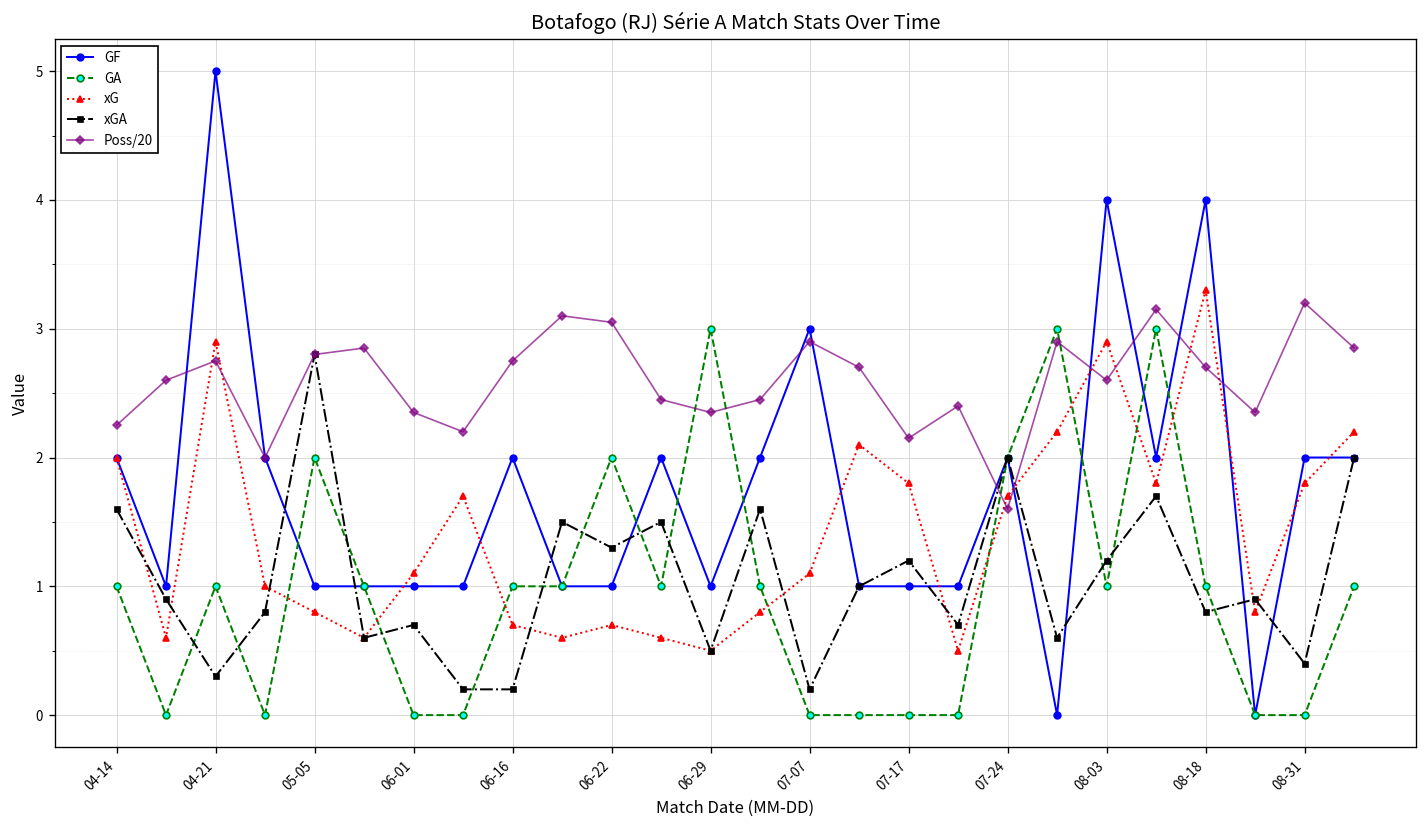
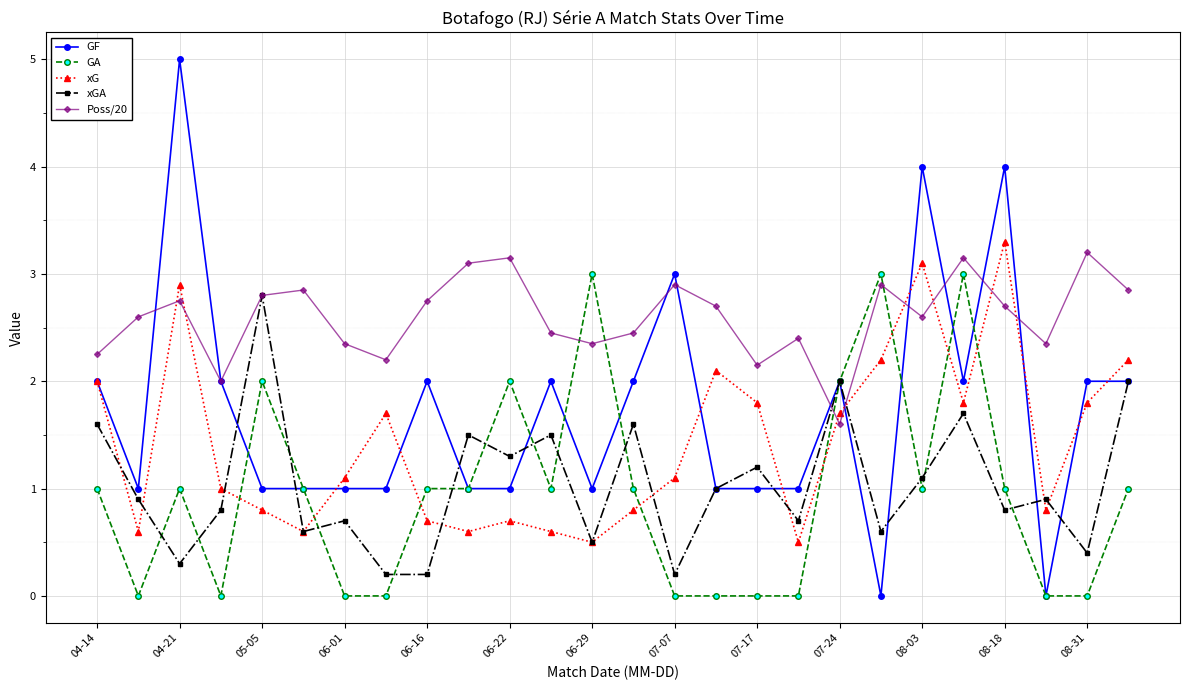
  {
    "GF": {
      "04-21": 5.00,
      "05-05": 1.00,
      "06-01": 1.00,
      "06-16": 2.00,
      "06-22": 1.00,
      "06-29": 1.00,
      "07-07": 3.00,
      "07-17": 1.00,
      "08-03": 4.00,
      "08-18": 4.00,
      "08-31": 2.00
    },
    "GA": {
      "04-14": 1.00,
      "04-21": 1.00,
      "05-05": 2.00,
      "06-01": 0.00,
      "06-16": 1.00,
      "06-22": 2.00,
      "06-29": 3.00,
      "07-07": 0.00,
      "07-17": 0.00,
      "08-03": 1.00,
      "08-18": 1.00,
      "08-31": 0.00
    },
    "xG": {
      "04-21": 2.9,
      "05-05": 0.8,
      "06-01": 1.1,
      "06-16": 0.7,
      "06-22": 0.7,
      "07-07": 1.1,
      "07-17": 1.8,
      "07-24": 1.7,
-     "08-03": 2.9,
+     "08-03": 3.1,
      "08-18": 3.3,
      "08-31": 1.8
    },
    "xGA": {
      "04-14": 1.6,
      "04-21": 0.3,
      "06-01": 0.7,
      "06-16": 0.2,
      "06-22": 1.3,
      "07-07": 0.2,
      "07-17": 1.2,
-     "08-03": 1.2,
+     "08-03": 1.1,
      "08-18": 0.8,
      "08-31": 0.4
    },
    "Poss/20": {
      "04-14": 2.25,
      "04-21": 2.75,
      "06-01": 2.35,
      "06-16": 2.75,
-     "06-22": 3.05,
+     "06-22": 3.15,
      "06-29": 2.35,
      "07-07": 2.90,
      "07-17": 2.15,
      "07-24": 1.60,
      "08-03": 2.60,
      "08-18": 2.70,
      "08-31": 3.20
    }
  }
